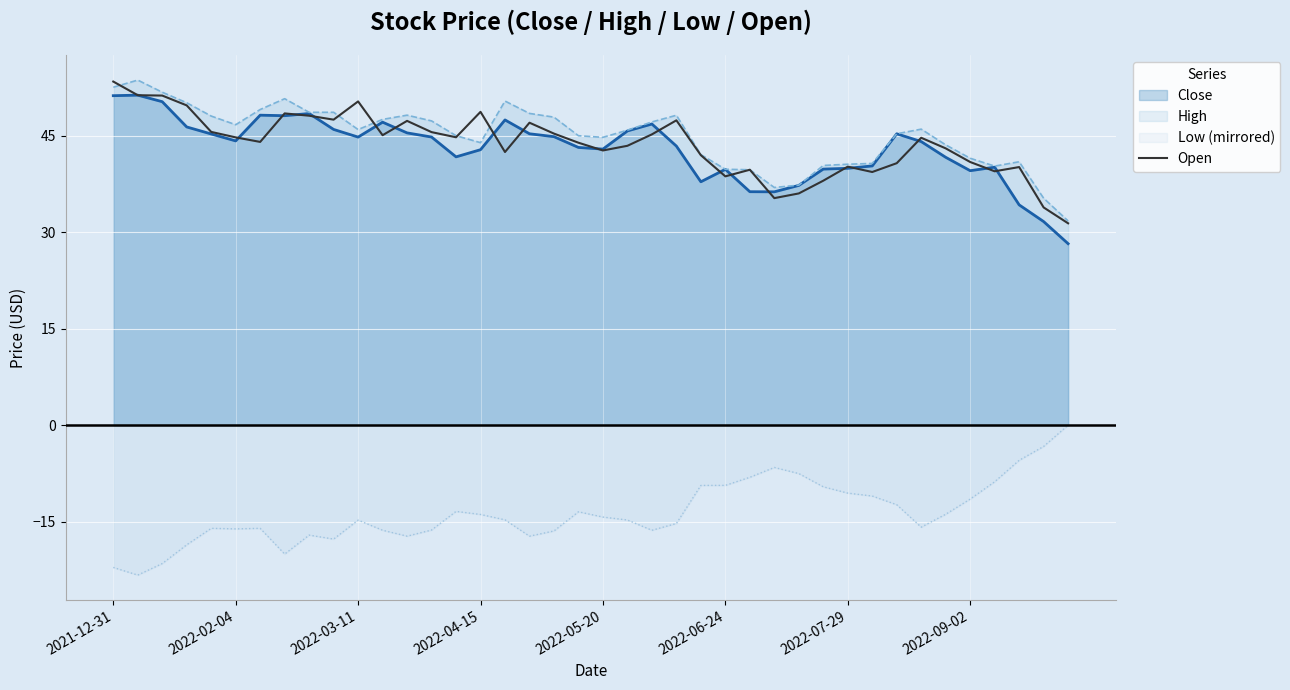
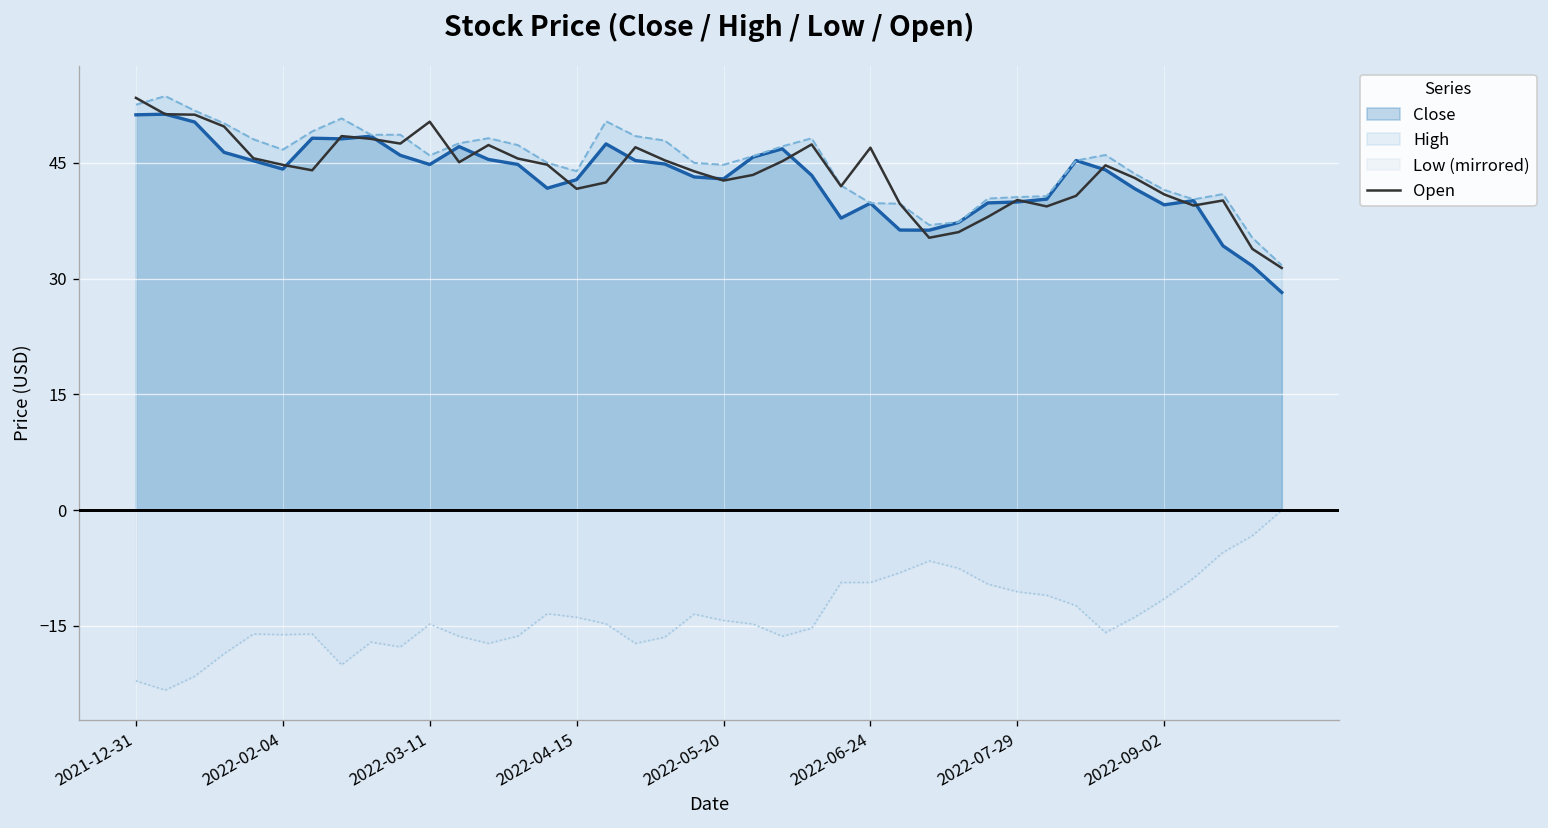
  {
    "Open": {
      "2021-12-31": 53,
      "2022-02-04": 45,
      "2022-03-11": 50,
-     "2022-04-15": 49,
-     "2022-06-24": 39,
+     "2022-04-15": 42,
+     "2022-06-24": 47,
      "2022-09-02": 41
    }
  }
